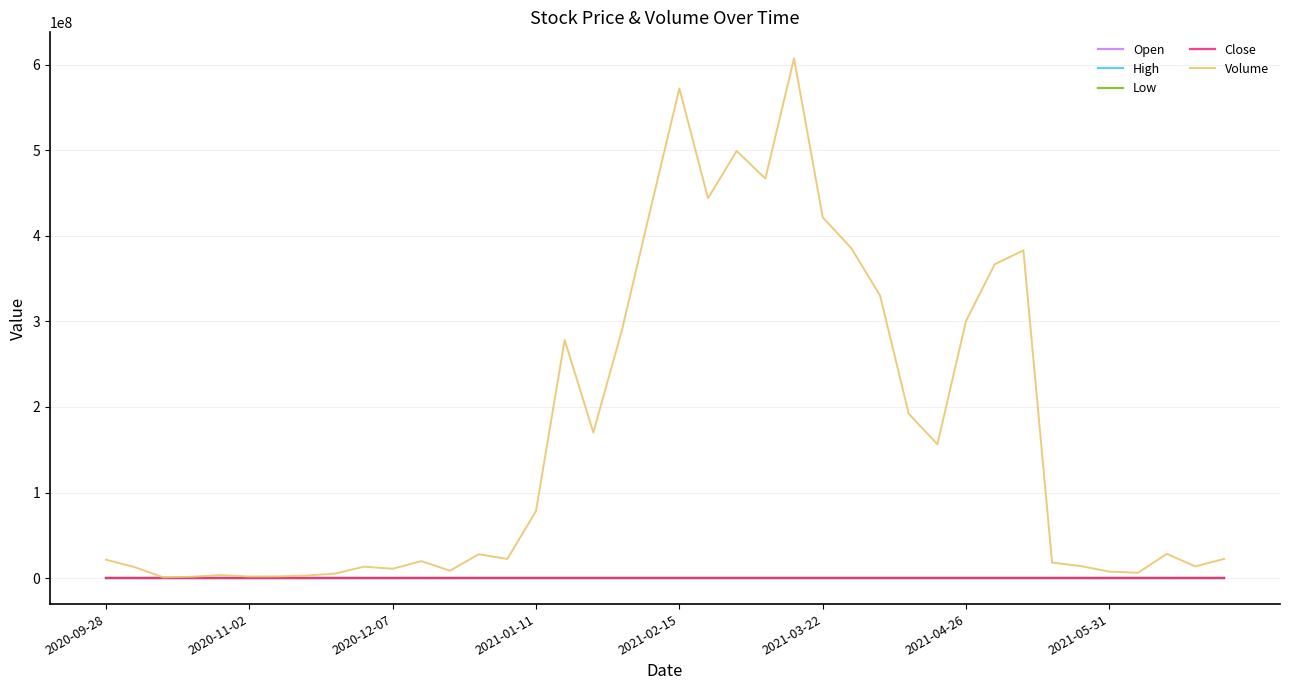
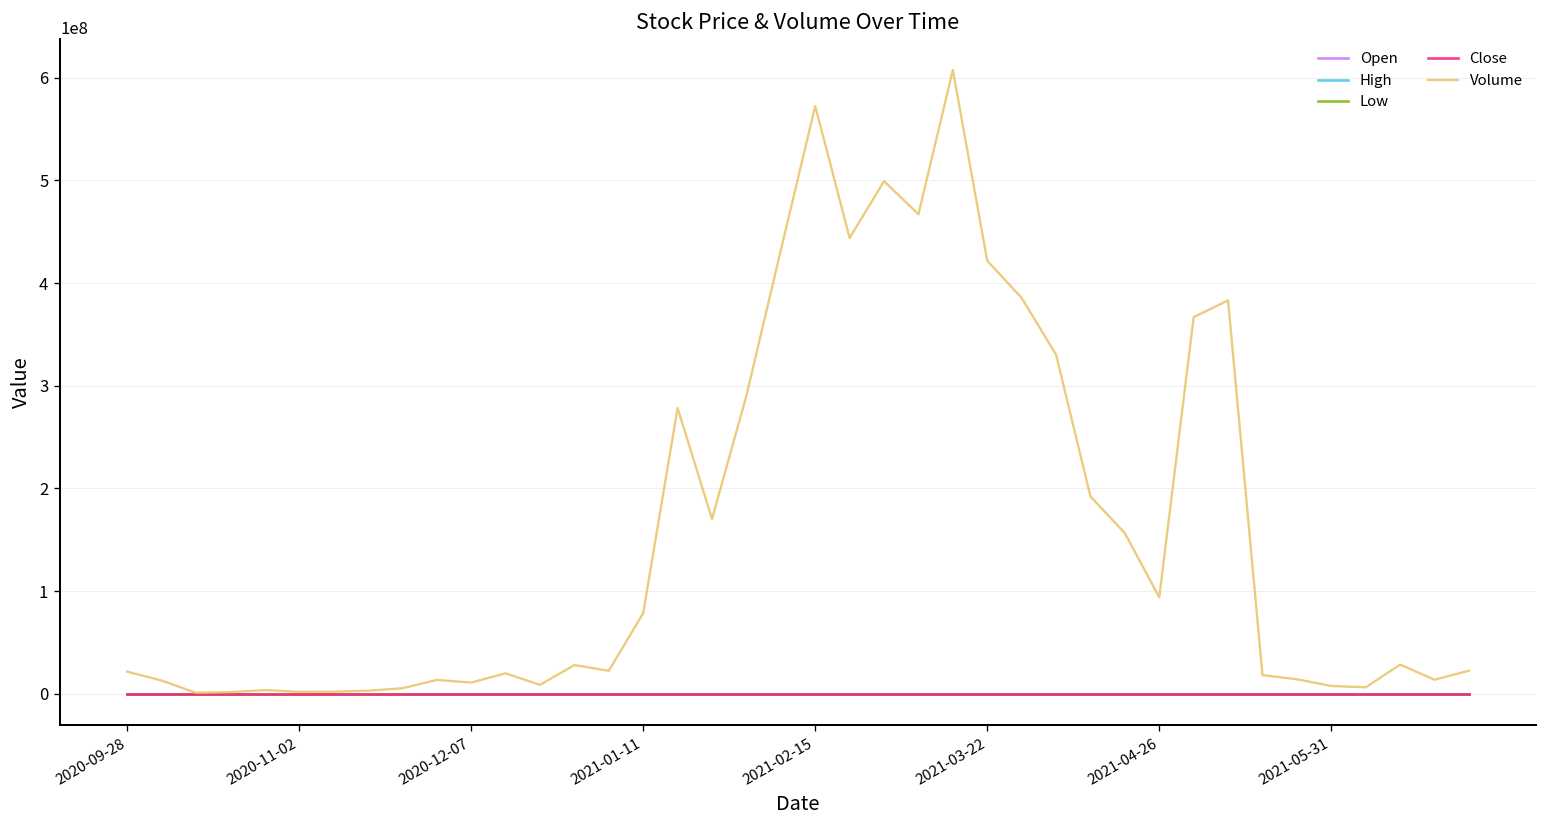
  {
    "Close": {
      "2020-09-28": 0,
      "2020-12-07": 0,
      "2021-01-11": 0,
      "2021-02-15": 0,
      "2021-03-22": 0,
      "2021-04-26": 0,
      "2021-05-31": 0
    },
    "Volume": {
      "2020-09-28": 20000000,
      "2020-12-07": 10000000,
      "2021-01-11": 80000000,
      "2021-02-15": 570000000,
      "2021-03-22": 420000000,
-     "2021-04-26": 300000000,
+     "2021-04-26": 90000000,
      "2021-05-31": 10000000
    }
  }
